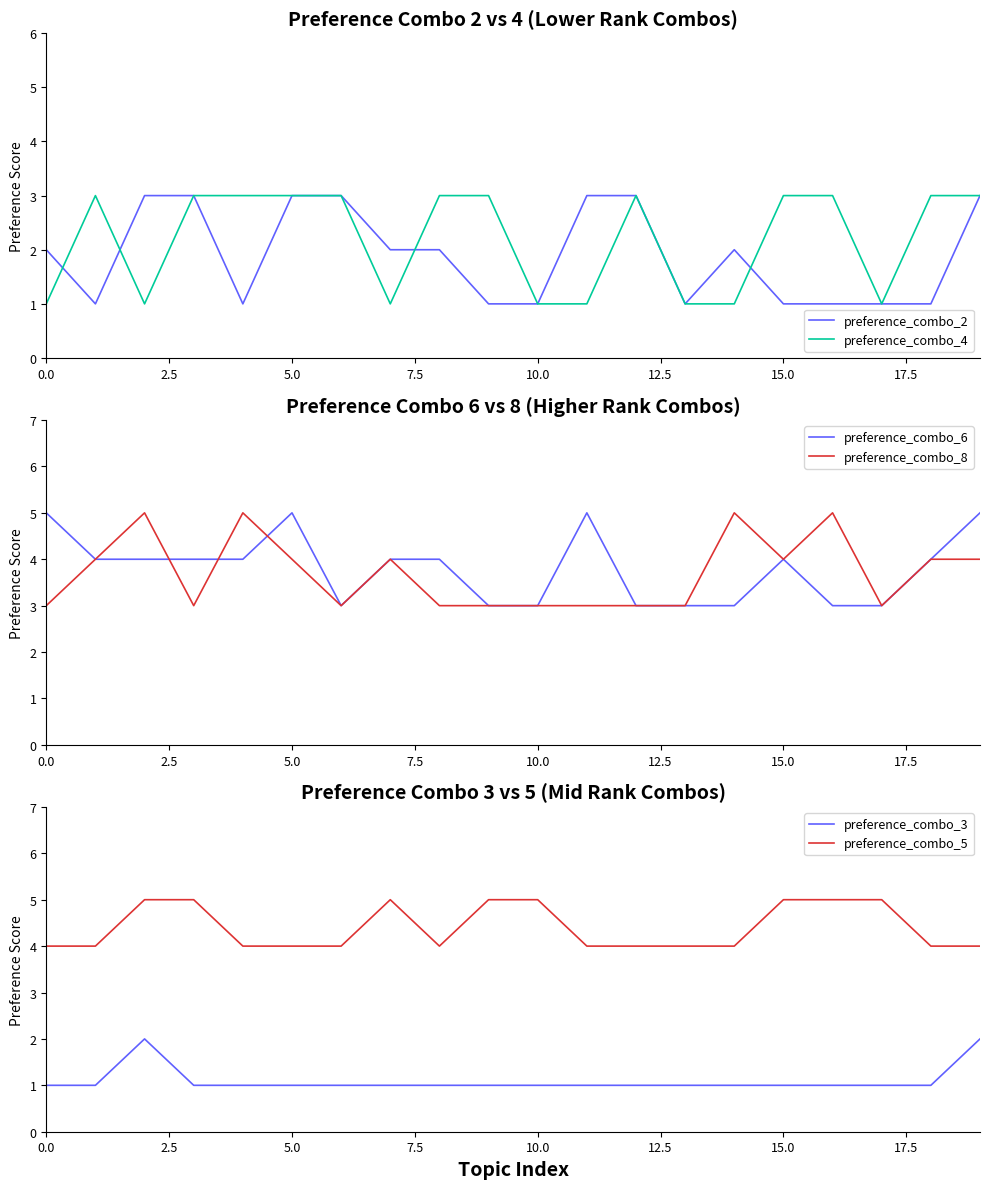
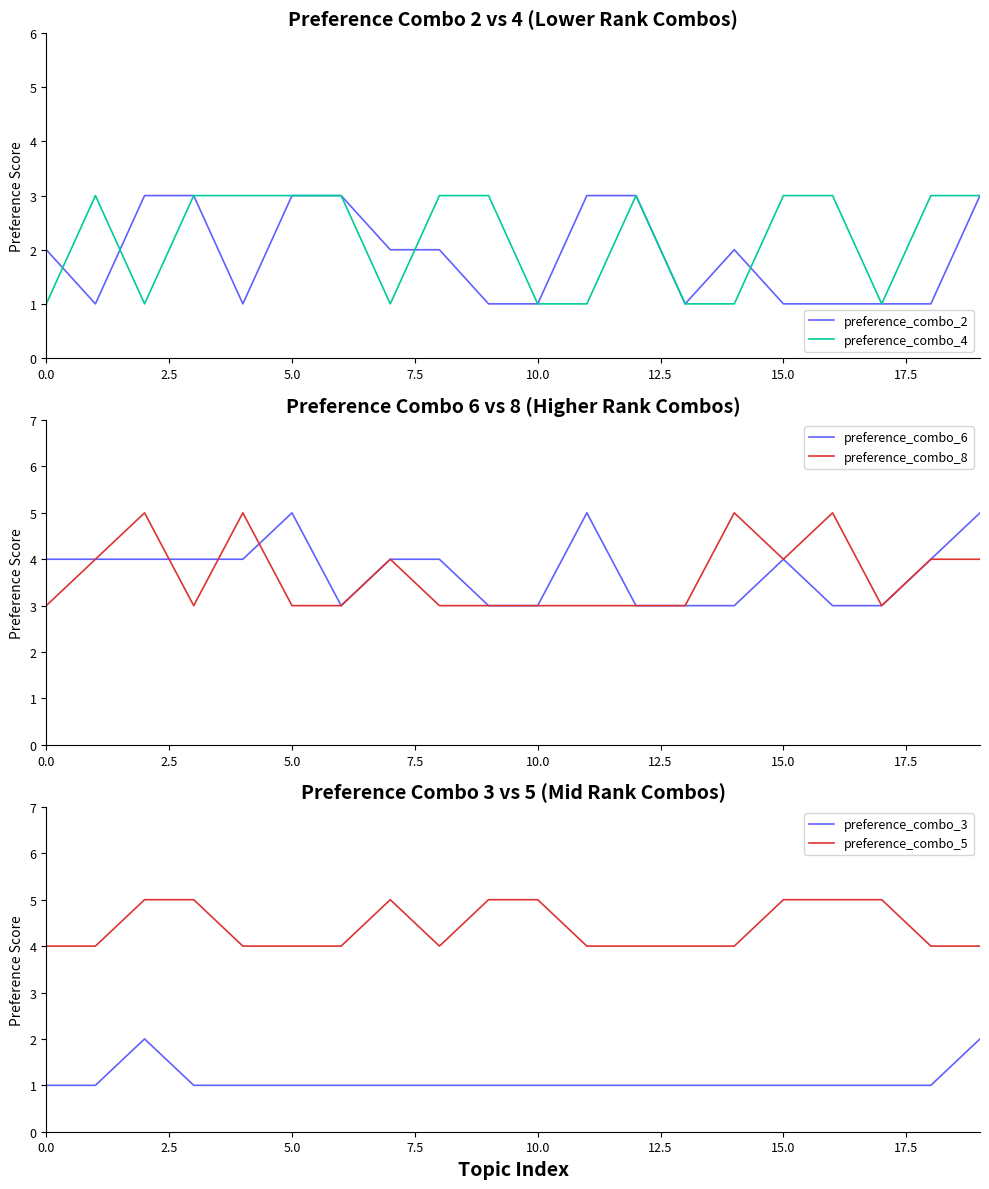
  {
    "Preference Combo 2 vs 4 (Lower Rank Combos)": {
      "preference_combo_2": {
        "0.0": 2.0,
        "15.0": 1.0
      },
      "preference_combo_4": {
        "0.0": 1.0,
        "15.0": 3.0
      }
    },
    "Preference Combo 6 vs 8 (Higher Rank Combos)": {
      "preference_combo_6": {
-       "0.0": 5,
+       "0.0": 4,
        "5.0": 5
      },
      "preference_combo_8": {
        "0.0": 3,
-       "5.0": 4
+       "5.0": 3
      }
    },
    "Preference Combo 3 vs 5 (Mid Rank Combos)": {
      "preference_combo_3": {
        "0.0": 1.0,
        "5.0": 1.0,
        "10.0": 1.0,
        "15.0": 1.0
      },
      "preference_combo_5": {
        "0.0": 4.0,
        "5.0": 4.0,
        "10.0": 5.0,
        "15.0": 5.0
      }
    }
  }
